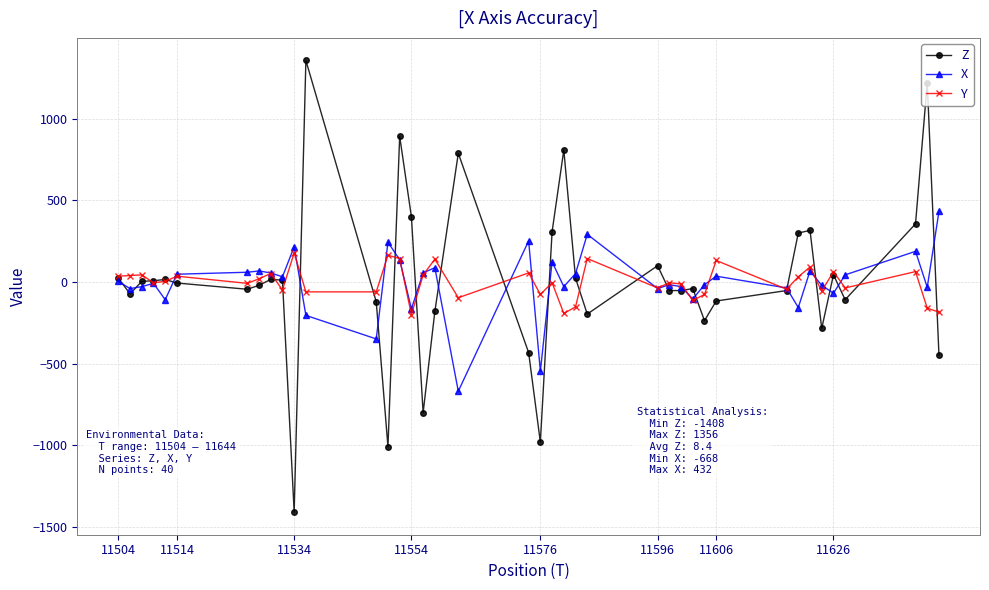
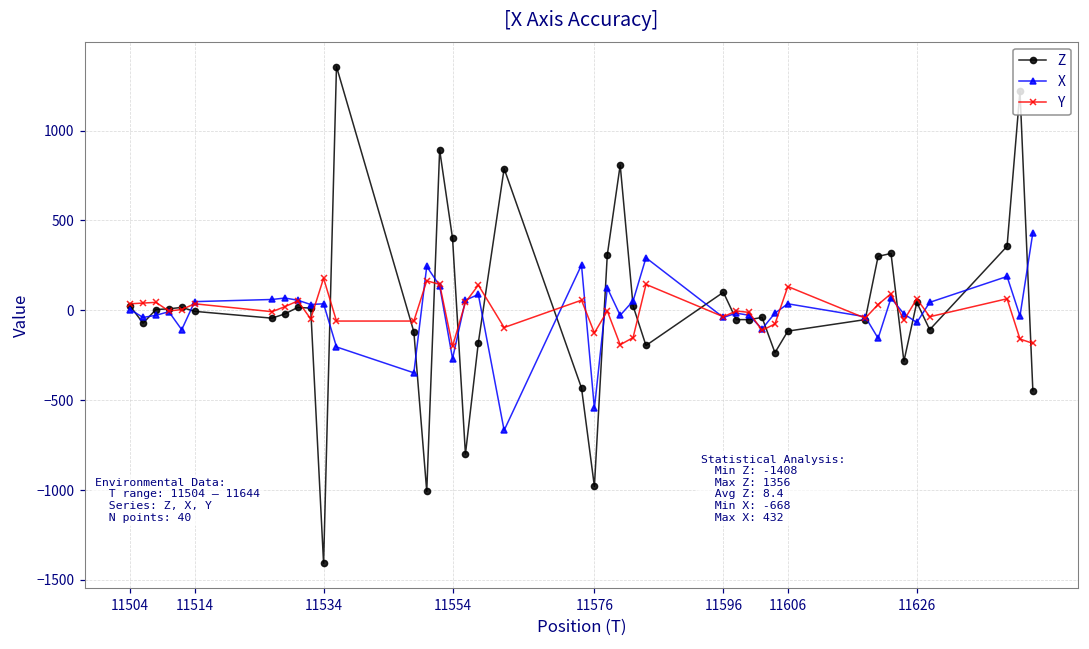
  {
    "Z": {
      "11514": -10,
      "11534": -1410,
      "11554": 400,
      "11576": -980,
      "11596": 100,
      "11606": -120,
      "11626": 40
    },
    "X": {
      "11504": 0,
-     "11534": 220,
-     "11554": -160,
+     "11534": 40,
+     "11554": -270,
      "11576": -550,
      "11606": 40,
      "11626": -70
    },
    "Y": {
      "11534": 180,
      "11554": -200,
-     "11576": -80,
+     "11576": -130,
      "11606": 130,
      "11626": 60
    }
  }
